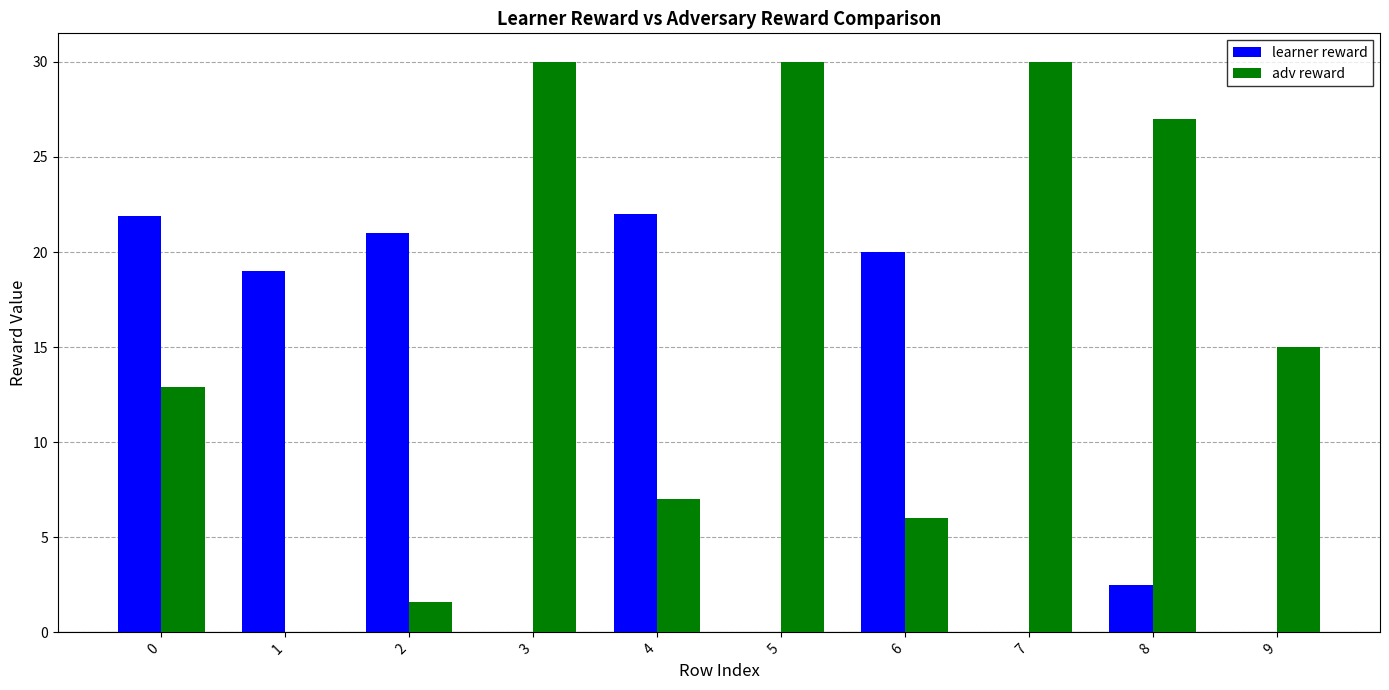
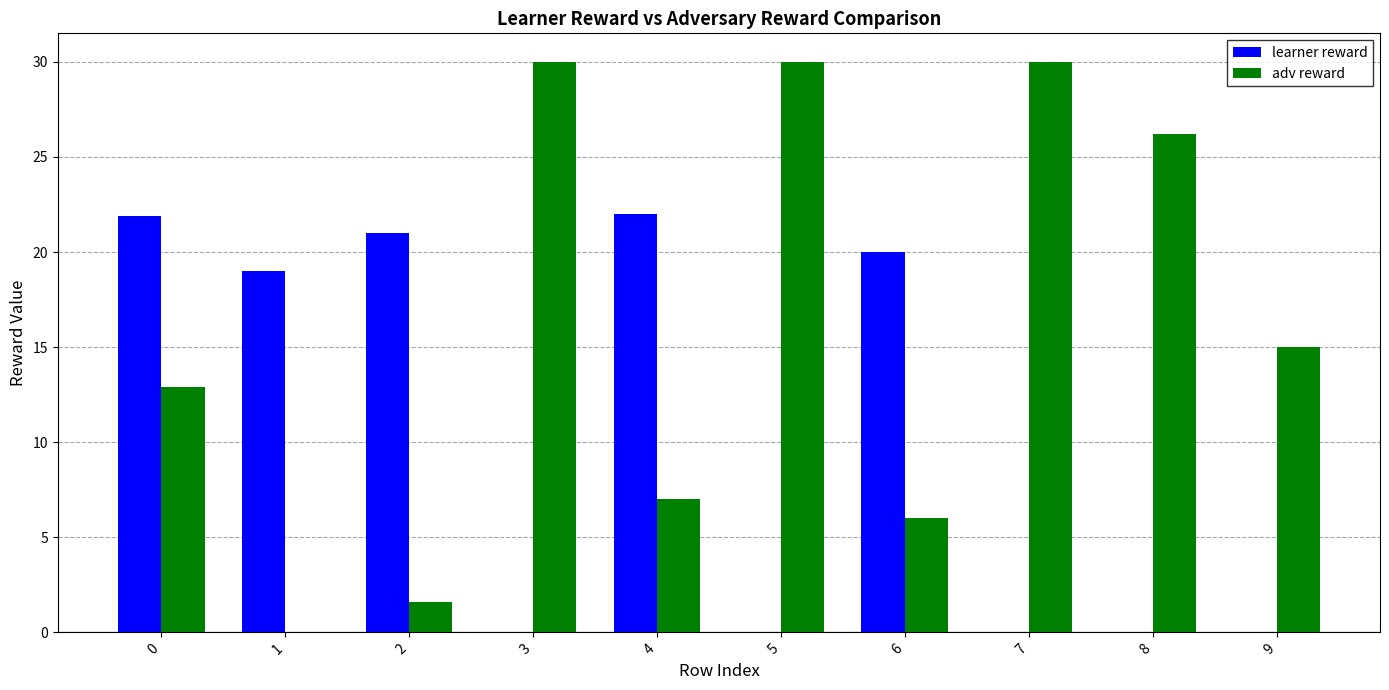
  {
    "learner reward": {
      "0": 21.9,
      "1": 19.0,
      "2": 21.0,
      "3": 0.0,
      "4": 22.0,
      "5": 0.0,
      "6": 20.0,
      "7": 0.0,
-     "8": 2.5,
+     "8": 0.0,
      "9": 0.0
    },
    "adv reward": {
      "0": 12.9,
      "1": 0.0,
      "2": 1.6,
      "3": 30.0,
      "4": 7.0,
      "5": 30.0,
      "6": 6.0,
      "7": 30.0,
-     "8": 27.0,
+     "8": 26.2,
      "9": 15.0
    }
  }
